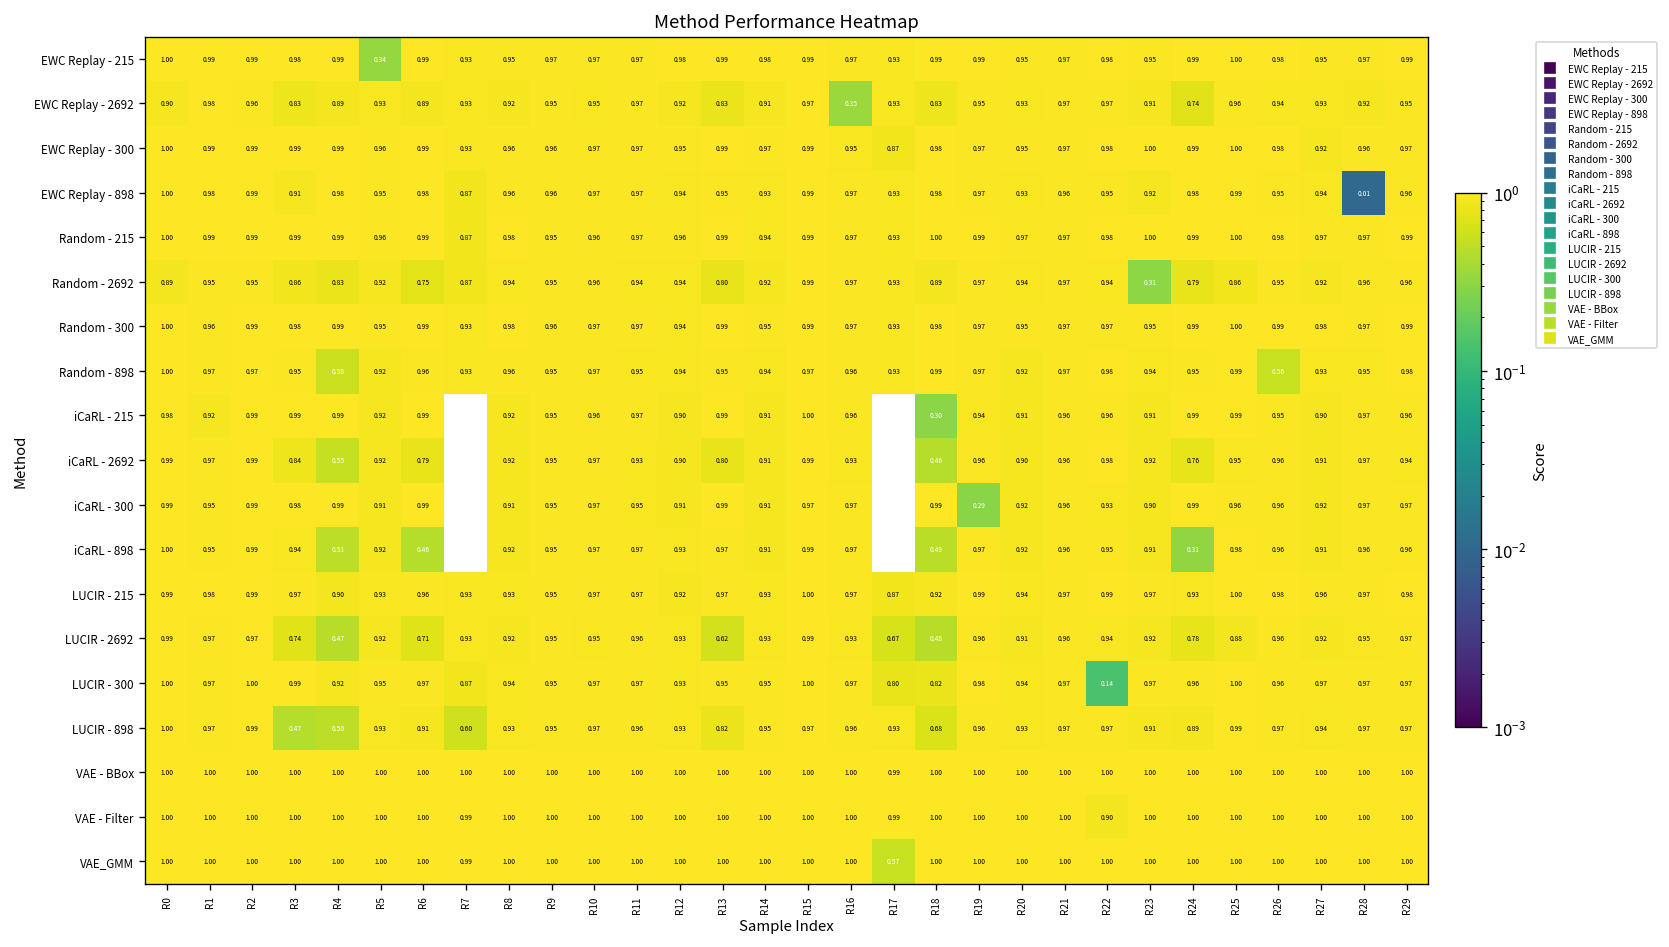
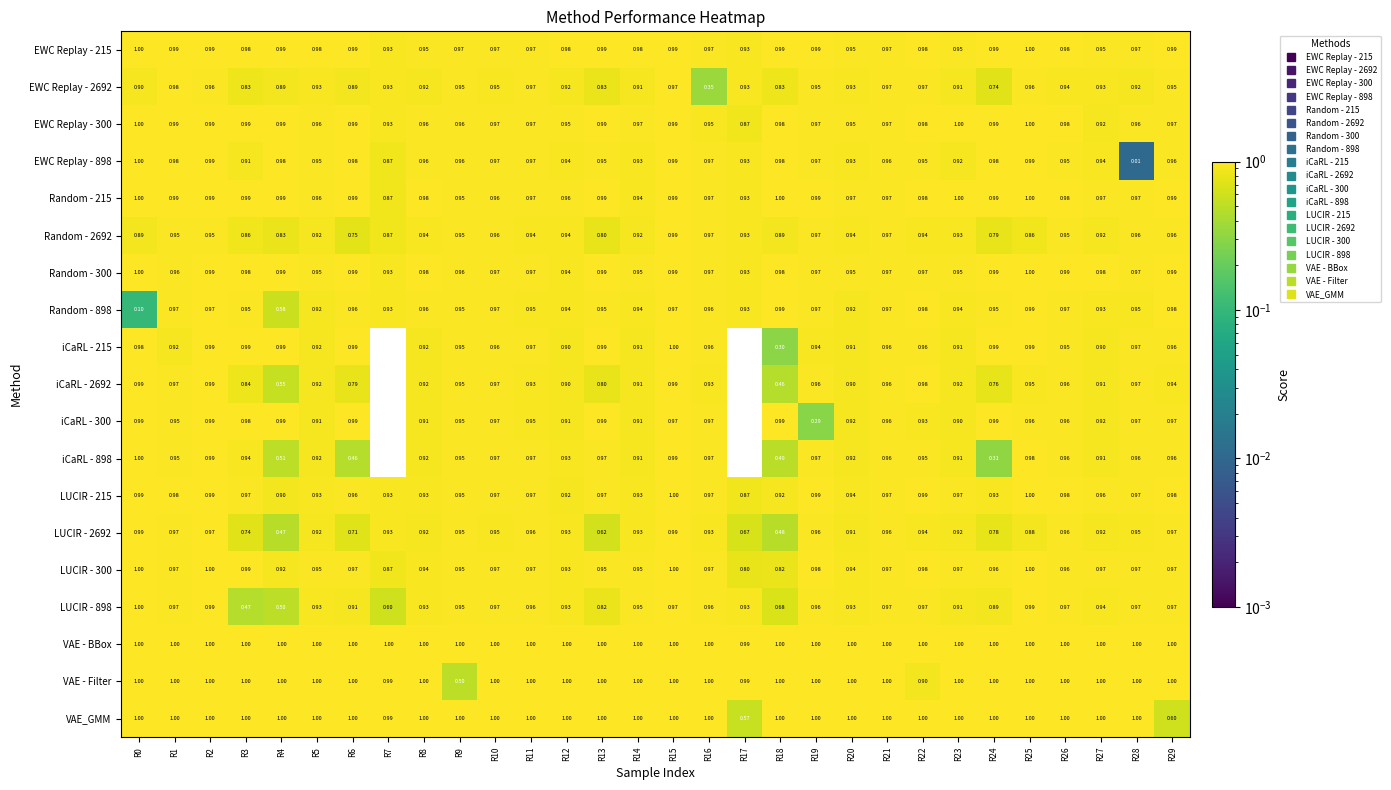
  {
    "EWC Replay - 215": {
      "R0": 1.00,
      "R1": 0.99,
      "R2": 0.99,
      "R3": 0.98,
      "R4": 0.99,
-     "R5": 0.34,
+     "R5": 0.98,
      "R6": 0.99,
      "R7": 0.93,
      "R8": 0.95,
      "R9": 0.97,
      "R10": 0.97,
      "R11": 0.97,
      "R12": 0.98,
      "R13": 0.99,
      "R14": 0.98,
      "R15": 0.99,
      "R16": 0.97,
      "R17": 0.93,
      "R18": 0.99,
      "R19": 0.99,
      "R20": 0.95,
      "R21": 0.97,
      "R22": 0.98,
      "R23": 0.95,
      "R24": 0.99,
      "R25": 1.00,
      "R26": 0.98,
      "R27": 0.95,
      "R28": 0.97,
      "R29": 0.99
    },
    "Random - 2692": {
      "R0": 0.89,
      "R1": 0.95,
      "R2": 0.95,
      "R3": 0.86,
      "R4": 0.83,
      "R5": 0.92,
      "R6": 0.75,
      "R7": 0.87,
      "R8": 0.94,
      "R9": 0.95,
      "R10": 0.96,
      "R11": 0.94,
      "R12": 0.94,
      "R13": 0.80,
      "R14": 0.92,
      "R15": 0.99,
      "R16": 0.97,
      "R17": 0.93,
      "R18": 0.89,
      "R19": 0.97,
      "R20": 0.94,
      "R21": 0.97,
      "R22": 0.94,
-     "R23": 0.31,
+     "R23": 0.93,
      "R24": 0.79,
      "R25": 0.86,
      "R26": 0.95,
      "R27": 0.92,
      "R28": 0.96,
      "R29": 0.96
    },
    "Random - 898": {
-     "R0": 1.00,
+     "R0": 0.10,
      "R1": 0.97,
      "R2": 0.97,
      "R3": 0.95,
      "R4": 0.58,
      "R5": 0.92,
      "R6": 0.96,
      "R7": 0.93,
      "R8": 0.96,
      "R9": 0.95,
      "R10": 0.97,
      "R11": 0.95,
      "R12": 0.94,
      "R13": 0.95,
      "R14": 0.94,
      "R15": 0.97,
      "R16": 0.96,
      "R17": 0.93,
      "R18": 0.99,
      "R19": 0.97,
      "R20": 0.92,
      "R21": 0.97,
      "R22": 0.98,
      "R23": 0.94,
      "R24": 0.95,
      "R25": 0.99,
-     "R26": 0.56,
+     "R26": 0.97,
      "R27": 0.93,
      "R28": 0.95,
      "R29": 0.98
    },
    "LUCIR - 300": {
      "R0": 1.00,
      "R1": 0.97,
      "R2": 1.00,
      "R3": 0.99,
      "R4": 0.92,
      "R5": 0.95,
      "R6": 0.97,
      "R7": 0.87,
      "R8": 0.94,
      "R9": 0.95,
      "R10": 0.97,
      "R11": 0.97,
      "R12": 0.93,
      "R13": 0.95,
      "R14": 0.95,
      "R15": 1.00,
      "R16": 0.97,
      "R17": 0.80,
      "R18": 0.82,
      "R19": 0.98,
      "R20": 0.94,
      "R21": 0.97,
-     "R22": 0.14,
+     "R22": 0.98,
      "R23": 0.97,
      "R24": 0.96,
      "R25": 1.00,
      "R26": 0.96,
      "R27": 0.97,
      "R28": 0.97,
      "R29": 0.97
    },
    "VAE - Filter": {
      "R0": 1.00,
      "R1": 1.00,
      "R2": 1.00,
      "R3": 1.00,
      "R4": 1.00,
      "R5": 1.00,
      "R6": 1.00,
      "R7": 0.99,
      "R8": 1.00,
-     "R9": 1.00,
+     "R9": 0.50,
      "R10": 1.00,
      "R11": 1.00,
      "R12": 1.00,
      "R13": 1.00,
      "R14": 1.00,
      "R15": 1.00,
      "R16": 1.00,
      "R17": 0.99,
      "R18": 1.00,
      "R19": 1.00,
      "R20": 1.00,
      "R21": 1.00,
      "R22": 0.90,
      "R23": 1.00,
      "R24": 1.00,
      "R25": 1.00,
      "R26": 1.00,
      "R27": 1.00,
      "R28": 1.00,
      "R29": 1.00
    },
    "VAE_GMM": {
      "R0": 1.00,
      "R1": 1.00,
      "R2": 1.00,
      "R3": 1.00,
      "R4": 1.00,
      "R5": 1.00,
      "R6": 1.00,
      "R7": 0.99,
      "R8": 1.00,
      "R9": 1.00,
      "R10": 1.00,
      "R11": 1.00,
      "R12": 1.00,
      "R13": 1.00,
      "R14": 1.00,
      "R15": 1.00,
      "R16": 1.00,
      "R17": 0.57,
      "R18": 1.00,
      "R19": 1.00,
      "R20": 1.00,
      "R21": 1.00,
      "R22": 1.00,
      "R23": 1.00,
      "R24": 1.00,
      "R25": 1.00,
      "R26": 1.00,
      "R27": 1.00,
      "R28": 1.00,
-     "R29": 1.00
+     "R29": 0.60
    }
  }
